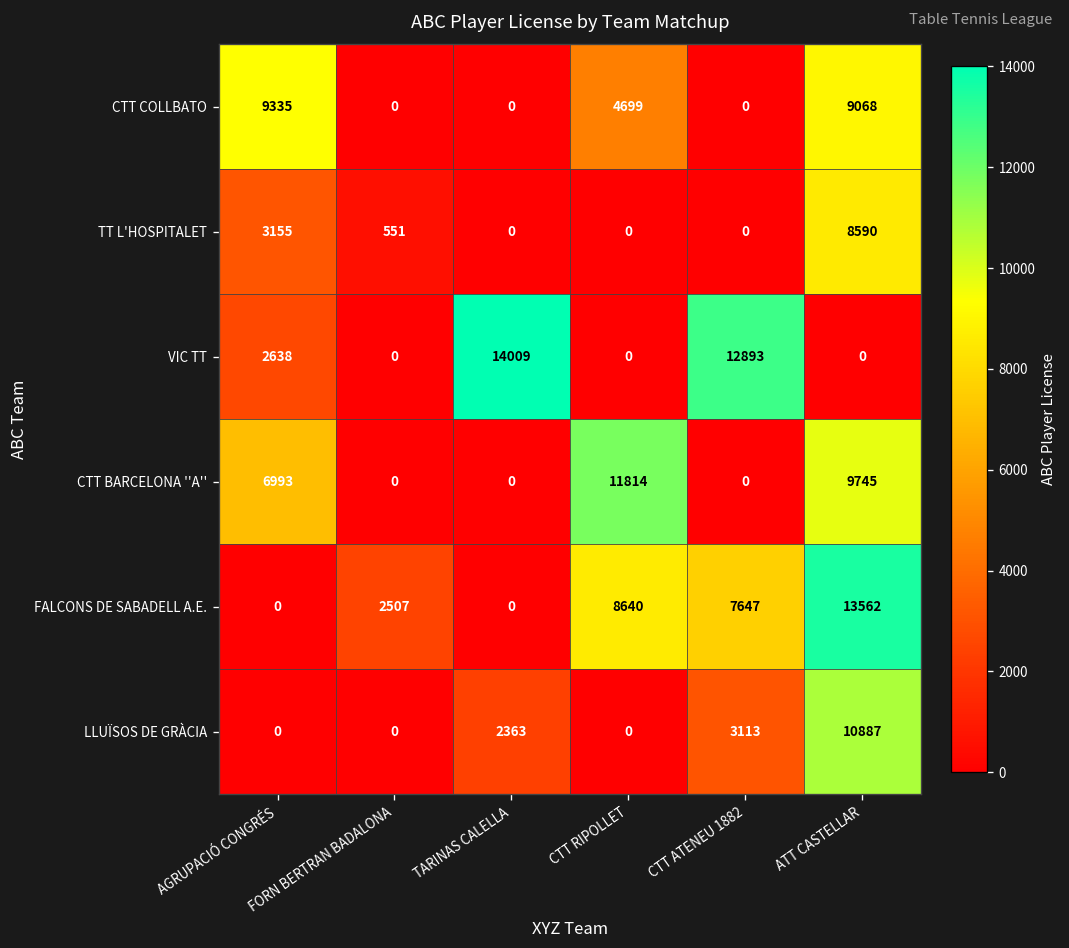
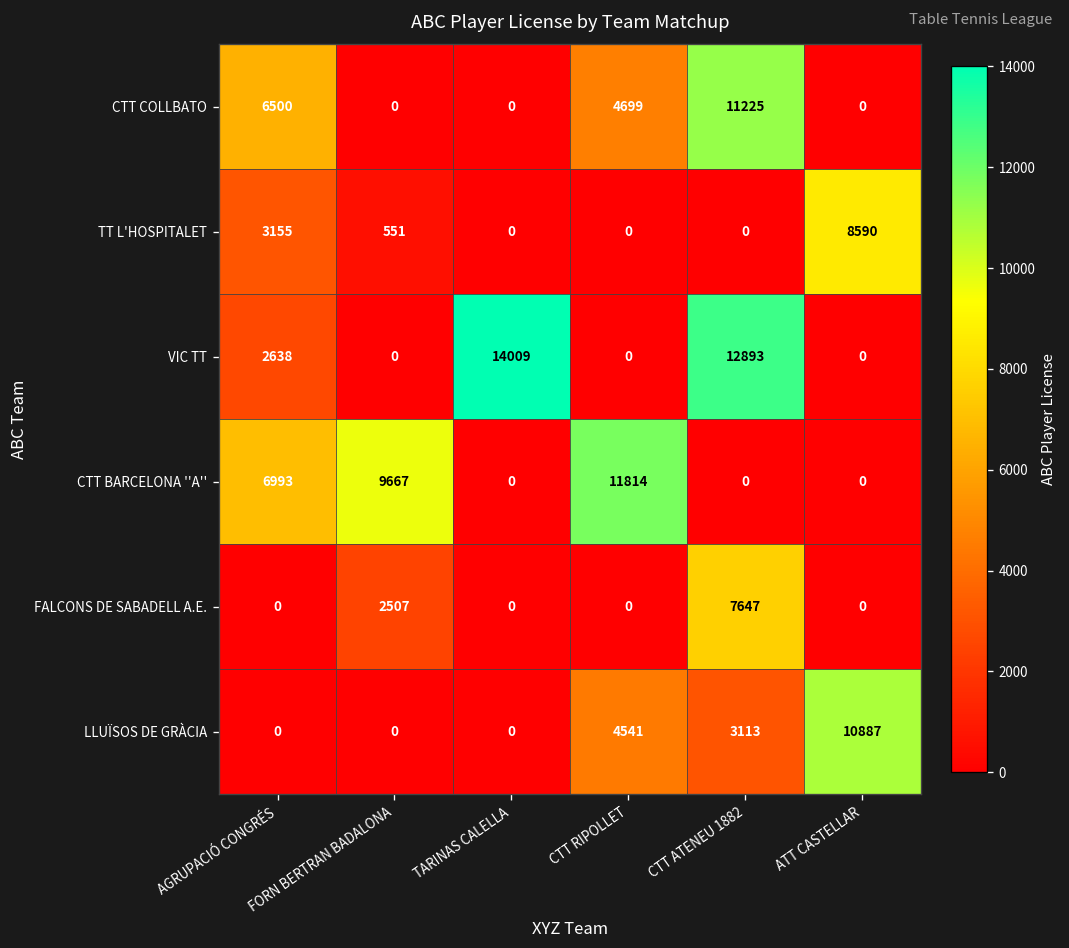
  {
    "CTT COLLBATO": {
-     "AGRUPACIÓ CONGRÉS": 9335,
+     "AGRUPACIÓ CONGRÉS": 6500,
      "FORN BERTRAN BADALONA": 0,
      "TARINAS CALELLA": 0,
      "CTT RIPOLLET": 4699,
-     "CTT ATENEU 1882": 0,
-     "ATT CASTELLAR": 9068
+     "CTT ATENEU 1882": 11225,
+     "ATT CASTELLAR": 0
    },
    "TT L'HOSPITALET": {
      "AGRUPACIÓ CONGRÉS": 3155,
      "FORN BERTRAN BADALONA": 551,
      "TARINAS CALELLA": 0,
      "CTT RIPOLLET": 0,
      "CTT ATENEU 1882": 0,
      "ATT CASTELLAR": 8590
    },
    "VIC TT": {
      "AGRUPACIÓ CONGRÉS": 2638,
      "FORN BERTRAN BADALONA": 0,
      "TARINAS CALELLA": 14009,
      "CTT RIPOLLET": 0,
      "CTT ATENEU 1882": 12893,
      "ATT CASTELLAR": 0
    },
    "CTT BARCELONA ''A''": {
      "AGRUPACIÓ CONGRÉS": 6993,
-     "FORN BERTRAN BADALONA": 0,
+     "FORN BERTRAN BADALONA": 9667,
      "TARINAS CALELLA": 0,
      "CTT RIPOLLET": 11814,
      "CTT ATENEU 1882": 0,
-     "ATT CASTELLAR": 9745
+     "ATT CASTELLAR": 0
    },
    "FALCONS DE SABADELL A.E.": {
      "AGRUPACIÓ CONGRÉS": 0,
      "FORN BERTRAN BADALONA": 2507,
      "TARINAS CALELLA": 0,
-     "CTT RIPOLLET": 8640,
+     "CTT RIPOLLET": 0,
      "CTT ATENEU 1882": 7647,
-     "ATT CASTELLAR": 13562
+     "ATT CASTELLAR": 0
    },
    "LLUÏSOS DE GRÀCIA": {
      "AGRUPACIÓ CONGRÉS": 0,
      "FORN BERTRAN BADALONA": 0,
-     "TARINAS CALELLA": 2363,
-     "CTT RIPOLLET": 0,
+     "TARINAS CALELLA": 0,
+     "CTT RIPOLLET": 4541,
      "CTT ATENEU 1882": 3113,
      "ATT CASTELLAR": 10887
    }
  }
